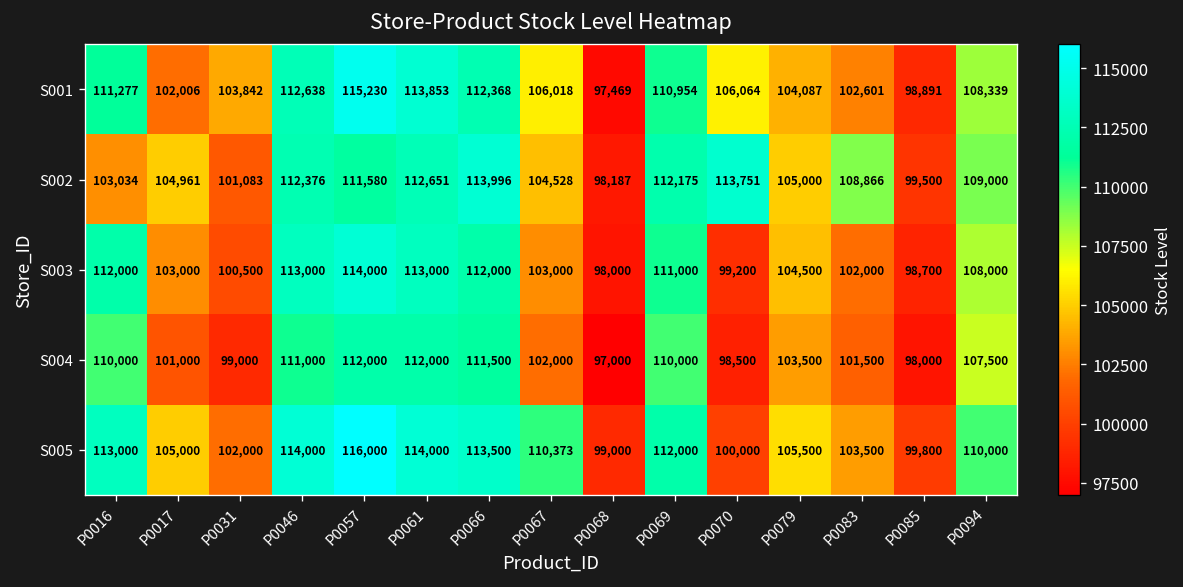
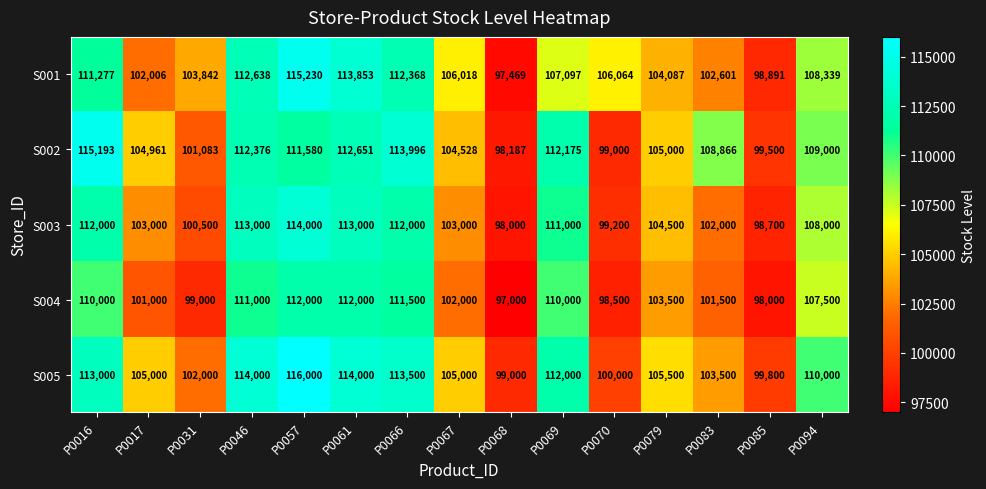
  {
    "S001": {
      "P0016": "111,277",
      "P0017": "102,006",
      "P0031": "103,842",
      "P0046": "112,638",
      "P0057": "115,230",
      "P0061": "113,853",
      "P0066": "112,368",
      "P0067": "106,018",
      "P0068": "97,469",
-     "P0069": "110,954",
+     "P0069": "107,097",
      "P0070": "106,064",
      "P0079": "104,087",
      "P0083": "102,601",
      "P0085": "98,891",
      "P0094": "108,339"
    },
    "S002": {
-     "P0016": "103,034",
+     "P0016": "115,193",
      "P0017": "104,961",
      "P0031": "101,083",
      "P0046": "112,376",
      "P0057": "111,580",
      "P0061": "112,651",
      "P0066": "113,996",
      "P0067": "104,528",
      "P0068": "98,187",
      "P0069": "112,175",
-     "P0070": "113,751",
+     "P0070": "99,000",
      "P0079": "105,000",
      "P0083": "108,866",
      "P0085": "99,500",
      "P0094": "109,000"
    },
    "S003": {
      "P0016": "112,000",
      "P0017": "103,000",
      "P0031": "100,500",
      "P0046": "113,000",
      "P0057": "114,000",
      "P0061": "113,000",
      "P0066": "112,000",
      "P0067": "103,000",
      "P0068": "98,000",
      "P0069": "111,000",
      "P0070": "99,200",
      "P0079": "104,500",
      "P0083": "102,000",
      "P0085": "98,700",
      "P0094": "108,000"
    },
    "S004": {
      "P0016": "110,000",
      "P0017": "101,000",
      "P0031": "99,000",
      "P0046": "111,000",
      "P0057": "112,000",
      "P0061": "112,000",
      "P0066": "111,500",
      "P0067": "102,000",
      "P0068": "97,000",
      "P0069": "110,000",
      "P0070": "98,500",
      "P0079": "103,500",
      "P0083": "101,500",
      "P0085": "98,000",
      "P0094": "107,500"
    },
    "S005": {
      "P0016": "113,000",
      "P0017": "105,000",
      "P0031": "102,000",
      "P0046": "114,000",
      "P0057": "116,000",
      "P0061": "114,000",
      "P0066": "113,500",
-     "P0067": "110,373",
+     "P0067": "105,000",
      "P0068": "99,000",
      "P0069": "112,000",
      "P0070": "100,000",
      "P0079": "105,500",
      "P0083": "103,500",
      "P0085": "99,800",
      "P0094": "110,000"
    }
  }
